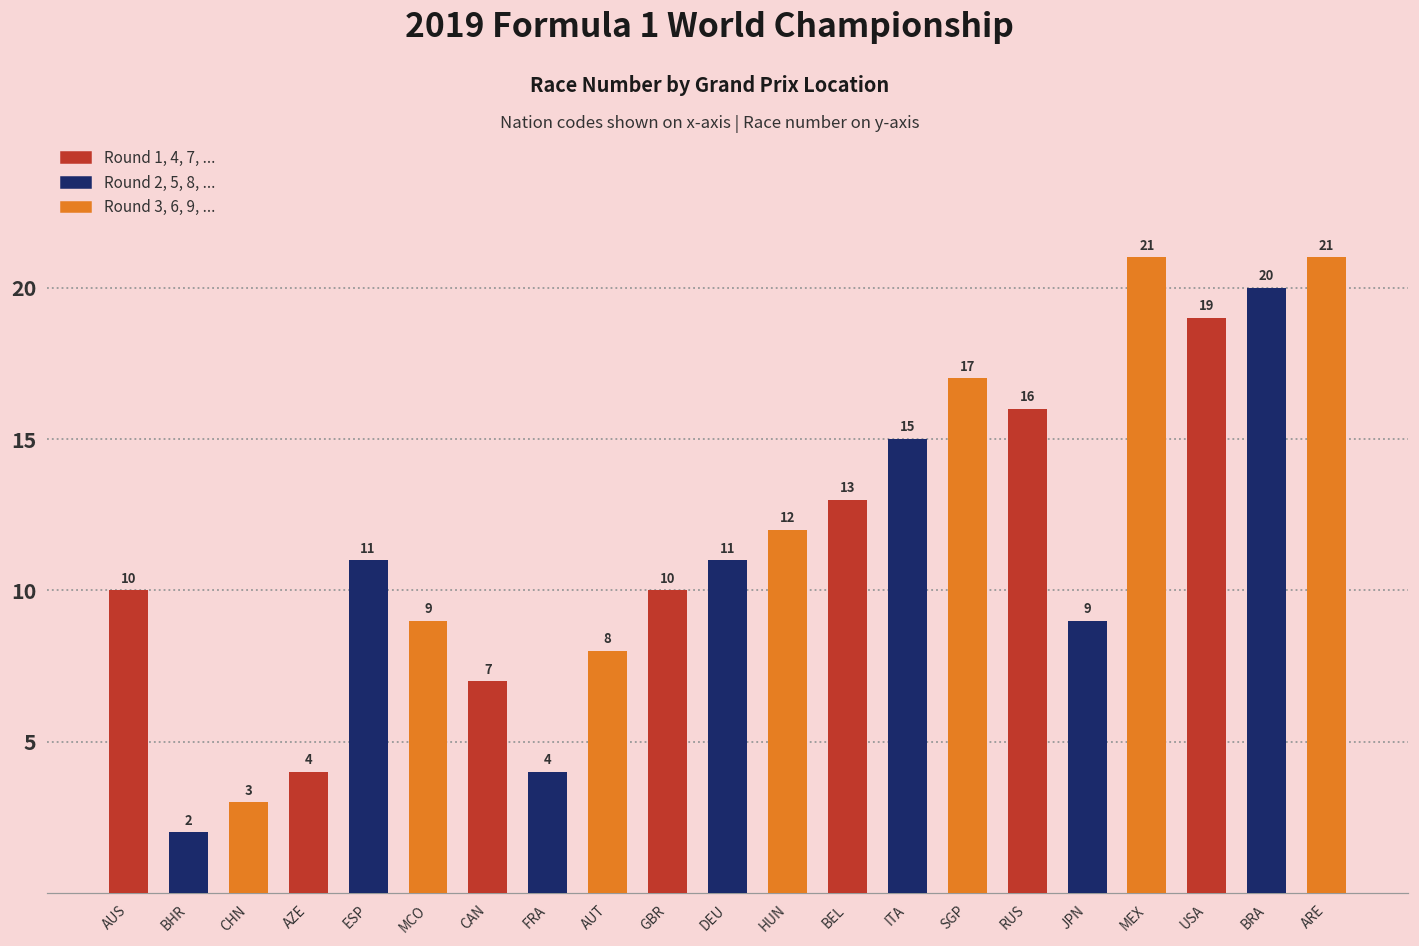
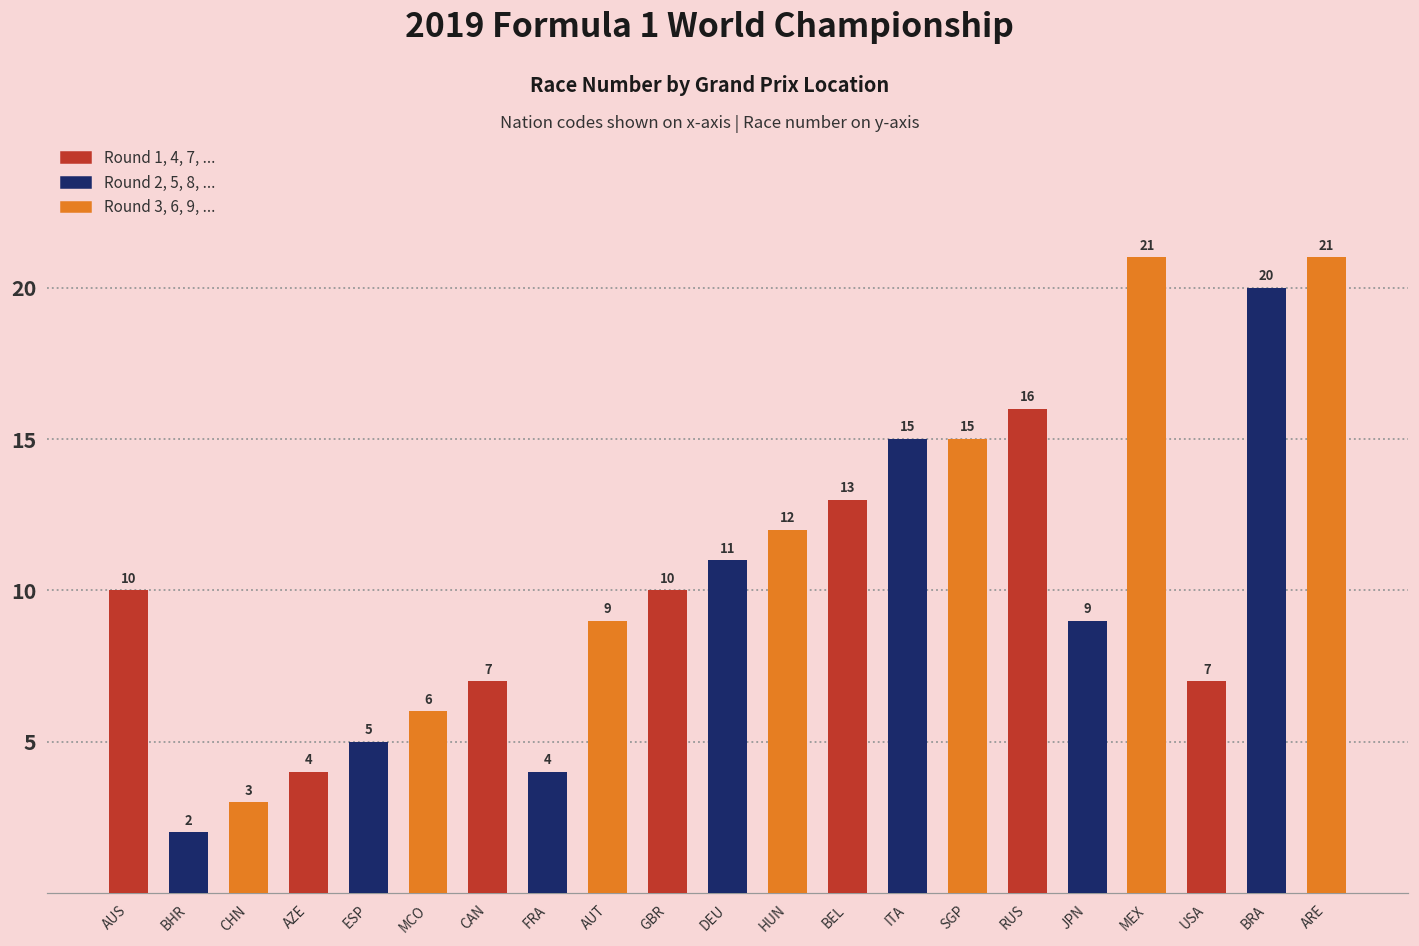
  {
    "AUS": 10,
    "BHR": 2,
    "CHN": 3,
    "AZE": 4,
-   "ESP": 11,
-   "MCO": 9,
+   "ESP": 5,
+   "MCO": 6,
    "CAN": 7,
    "FRA": 4,
-   "AUT": 8,
+   "AUT": 9,
    "GBR": 10,
    "DEU": 11,
    "HUN": 12,
    "BEL": 13,
    "ITA": 15,
-   "SGP": 17,
+   "SGP": 15,
    "RUS": 16,
    "JPN": 9,
    "MEX": 21,
-   "USA": 19,
+   "USA": 7,
    "BRA": 20,
    "ARE": 21
  }
